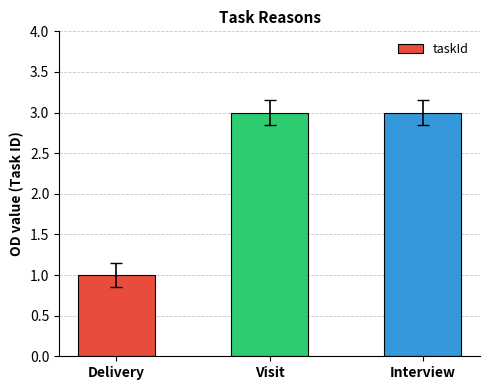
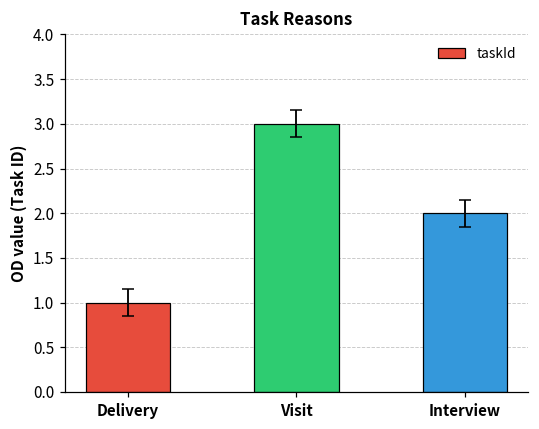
  {
    "taskId": {
      "Delivery": 1,
      "Visit": 3,
-     "Interview": 3
+     "Interview": 2
    }
  }
